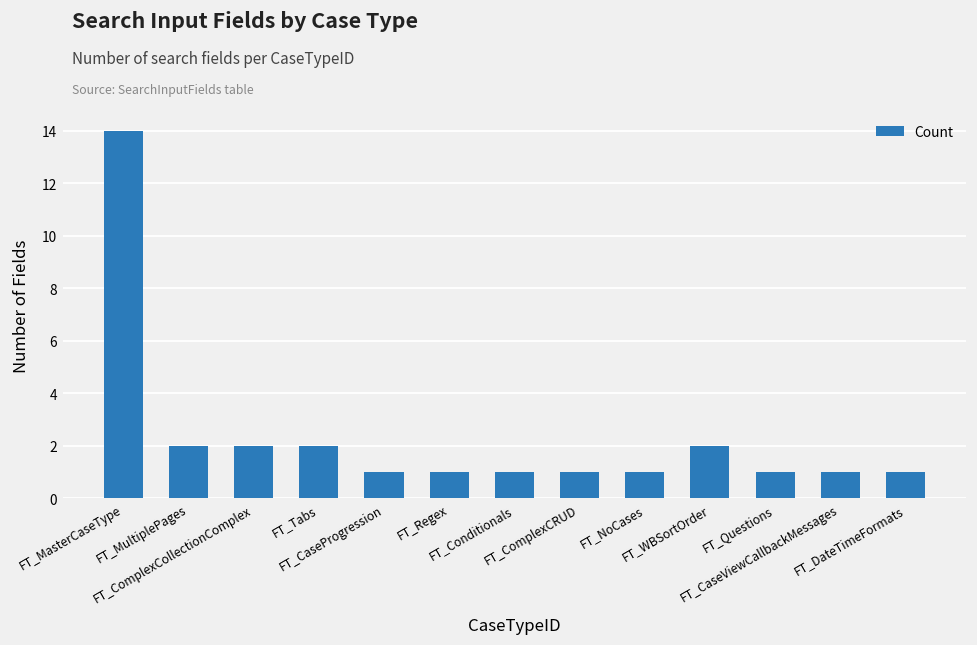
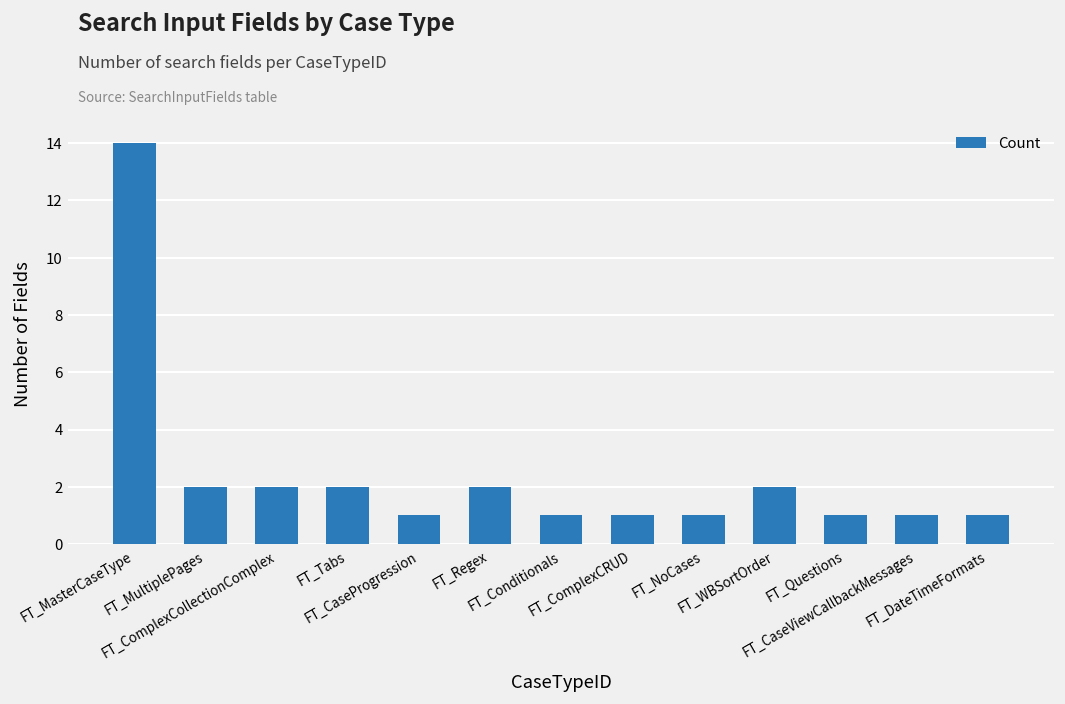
  {
    "FT_MasterCaseType": 14,
    "FT_MultiplePages": 2,
    "FT_ComplexCollectionComplex": 2,
    "FT_Tabs": 2,
    "FT_CaseProgression": 1,
-   "FT_Regex": 1,
+   "FT_Regex": 2,
    "FT_Conditionals": 1,
    "FT_ComplexCRUD": 1,
    "FT_NoCases": 1,
    "FT_WBSortOrder": 2,
    "FT_Questions": 1,
    "FT_CaseViewCallbackMessages": 1,
    "FT_DateTimeFormats": 1
  }
